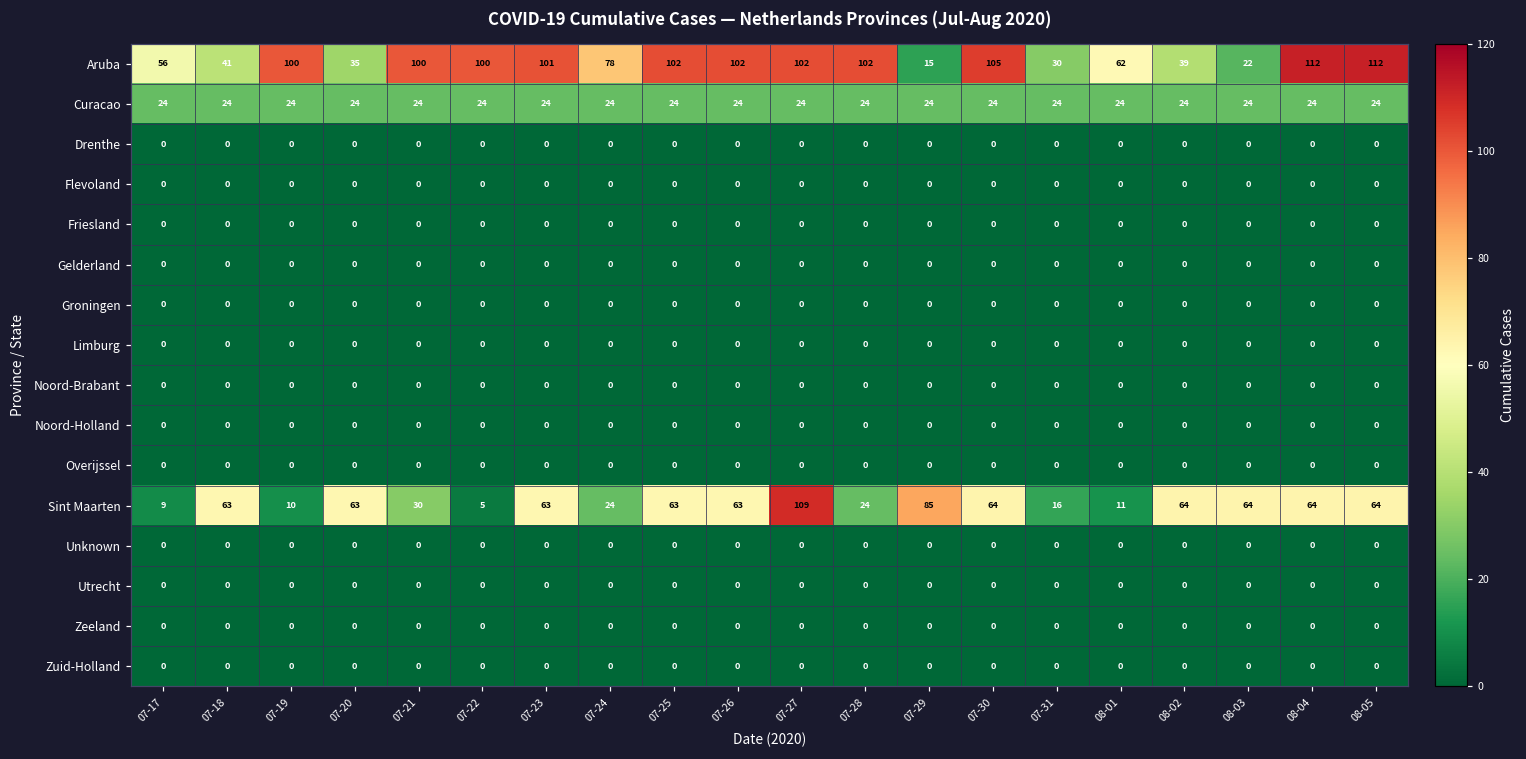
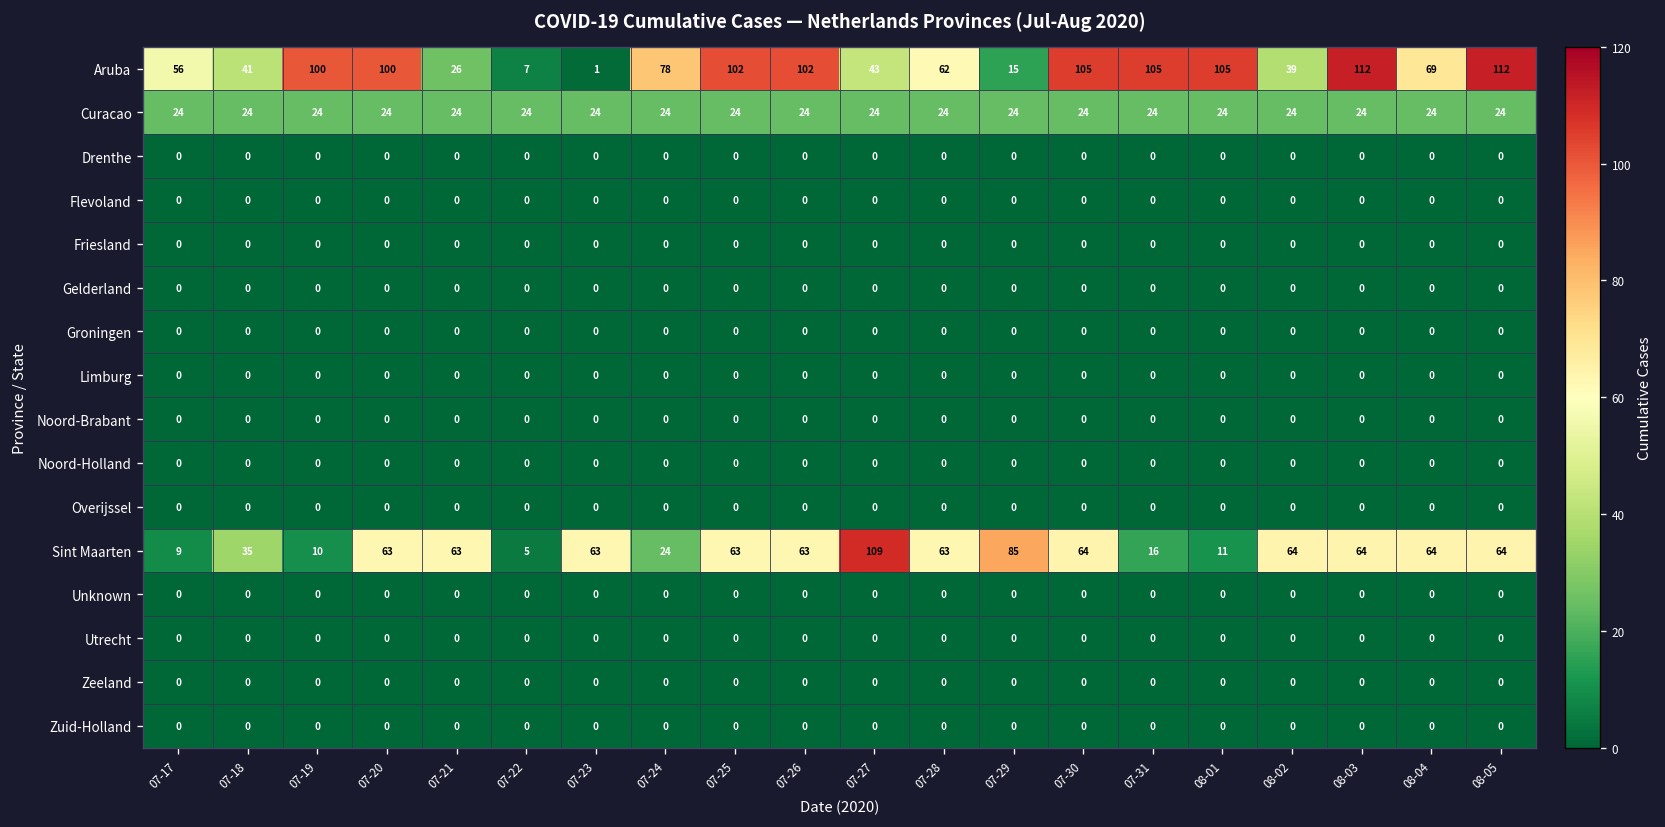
  {
    "Aruba": {
      "07-17": 56,
      "07-18": 41,
      "07-19": 100,
-     "07-20": 35,
-     "07-21": 100,
-     "07-22": 100,
-     "07-23": 101,
+     "07-20": 100,
+     "07-21": 26,
+     "07-22": 7,
+     "07-23": 1,
      "07-24": 78,
      "07-25": 102,
      "07-26": 102,
-     "07-27": 102,
-     "07-28": 102,
+     "07-27": 43,
+     "07-28": 62,
      "07-29": 15,
      "07-30": 105,
-     "07-31": 30,
-     "08-01": 62,
+     "07-31": 105,
+     "08-01": 105,
      "08-02": 39,
-     "08-03": 22,
-     "08-04": 112,
+     "08-03": 112,
+     "08-04": 69,
      "08-05": 112
    },
    "Sint Maarten": {
      "07-17": 9,
-     "07-18": 63,
+     "07-18": 35,
      "07-19": 10,
      "07-20": 63,
-     "07-21": 30,
+     "07-21": 63,
      "07-22": 5,
      "07-23": 63,
      "07-24": 24,
      "07-25": 63,
      "07-26": 63,
      "07-27": 109,
-     "07-28": 24,
+     "07-28": 63,
      "07-29": 85,
      "07-30": 64,
      "07-31": 16,
      "08-01": 11,
      "08-02": 64,
      "08-03": 64,
      "08-04": 64,
      "08-05": 64
    }
  }
